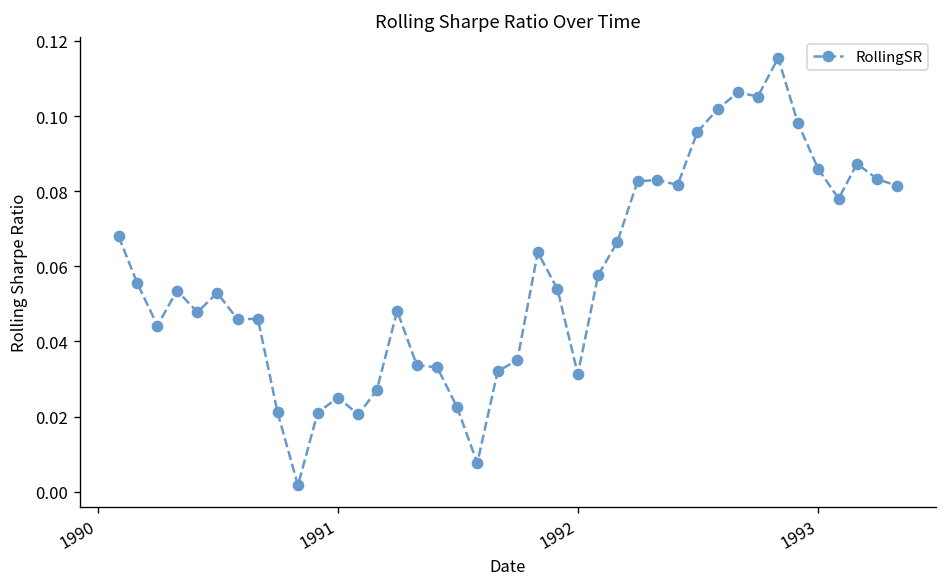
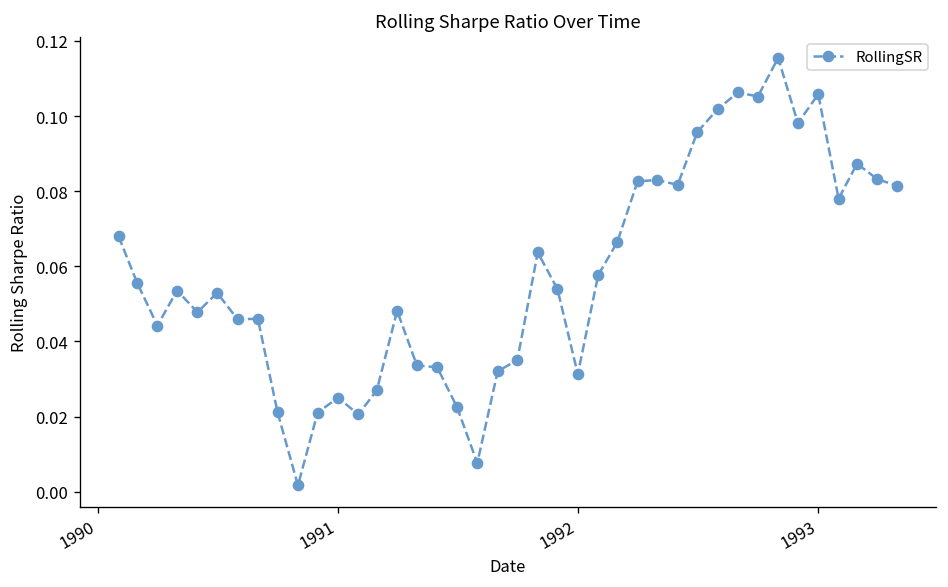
  {
    "1991": 0.025,
    "1992": 0.031,
-   "1993": 0.086
+   "1993": 0.106
  }
